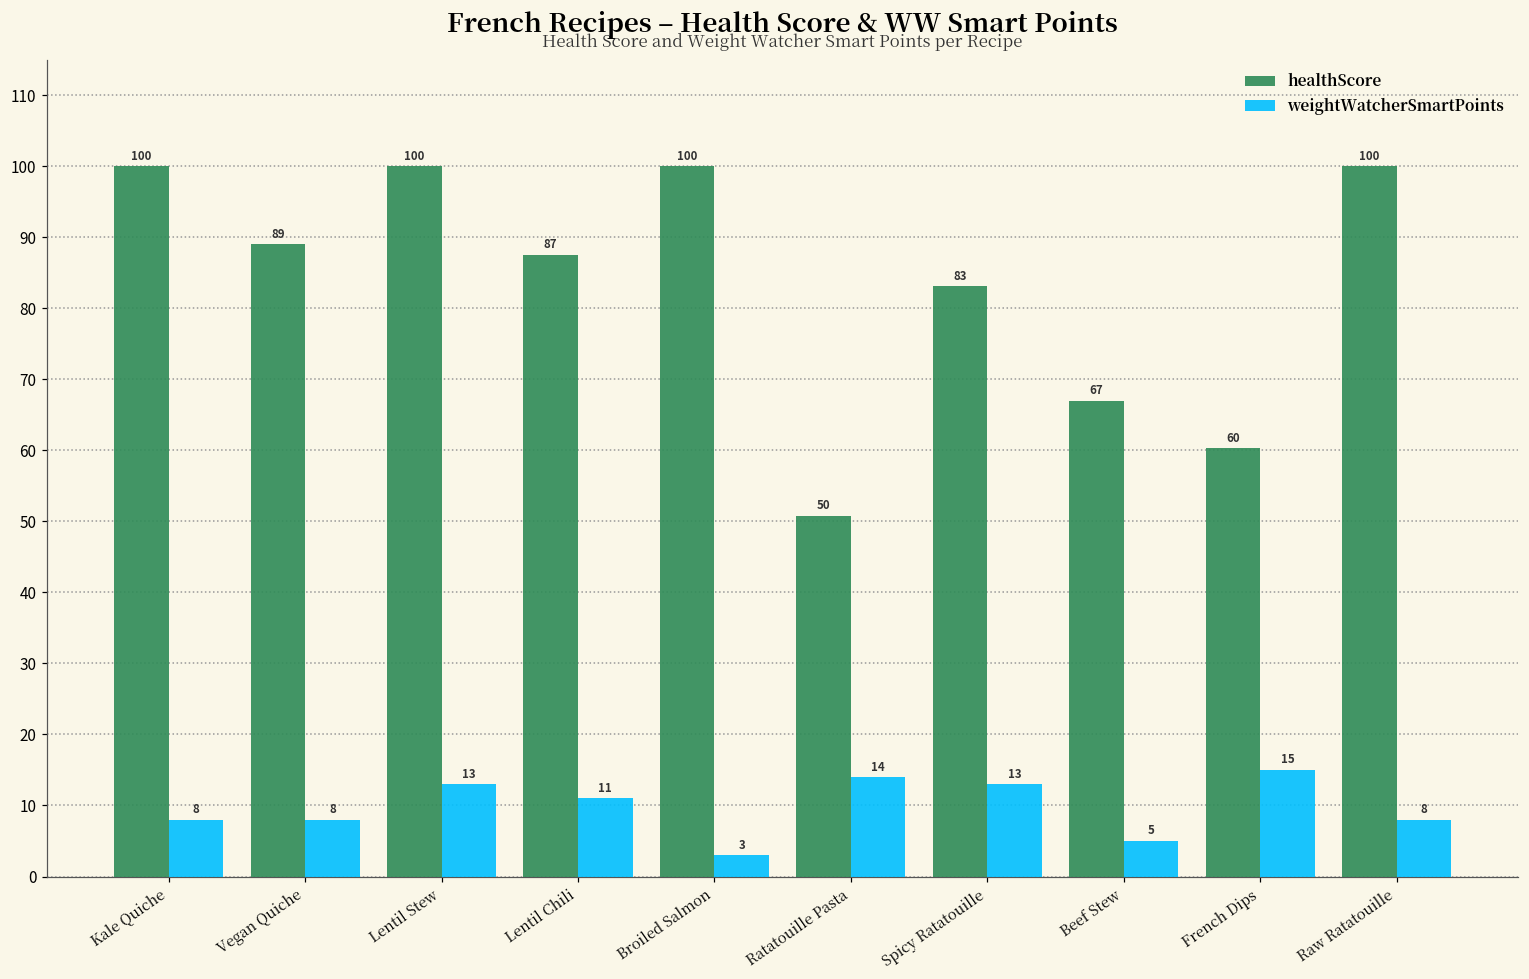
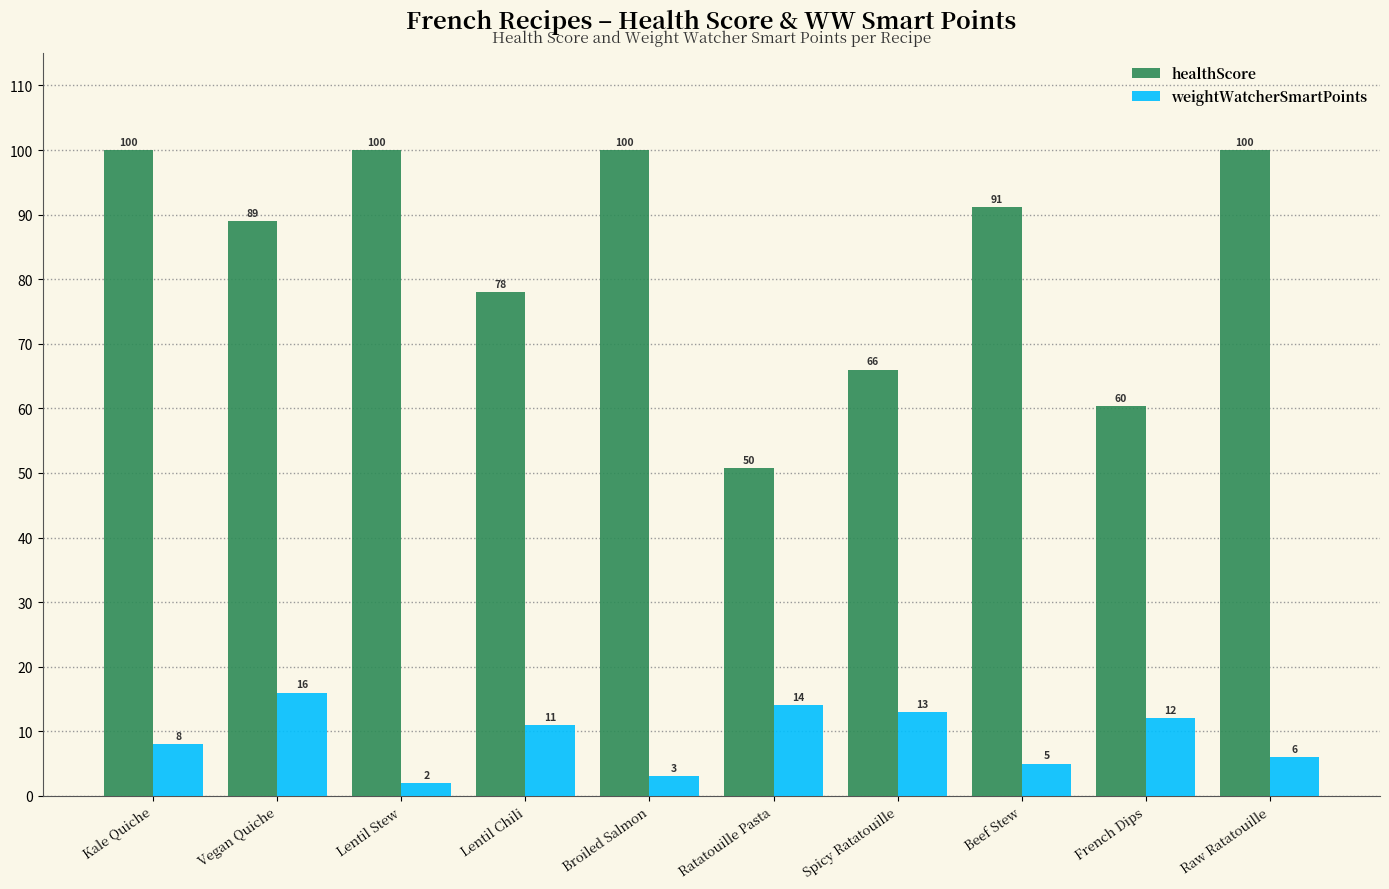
  {
    "healthScore": {
      "Kale Quiche": 100,
      "Vegan Quiche": 89,
      "Lentil Stew": 100,
-     "Lentil Chili": 87,
+     "Lentil Chili": 78,
      "Broiled Salmon": 100,
-     "Spicy Ratatouille": 83,
-     "Beef Stew": 67,
+     "Spicy Ratatouille": 66,
+     "Beef Stew": 91,
      "French Dips": 60,
      "Raw Ratatouille": 100
    },
    "weightWatcherSmartPoints": {
      "Kale Quiche": 8,
-     "Vegan Quiche": 8,
-     "Lentil Stew": 13,
+     "Vegan Quiche": 16,
+     "Lentil Stew": 2,
      "Lentil Chili": 11,
      "Broiled Salmon": 3,
      "Ratatouille Pasta": 14,
      "Spicy Ratatouille": 13,
      "Beef Stew": 5,
-     "French Dips": 15,
-     "Raw Ratatouille": 8
+     "French Dips": 12,
+     "Raw Ratatouille": 6
    }
  }
